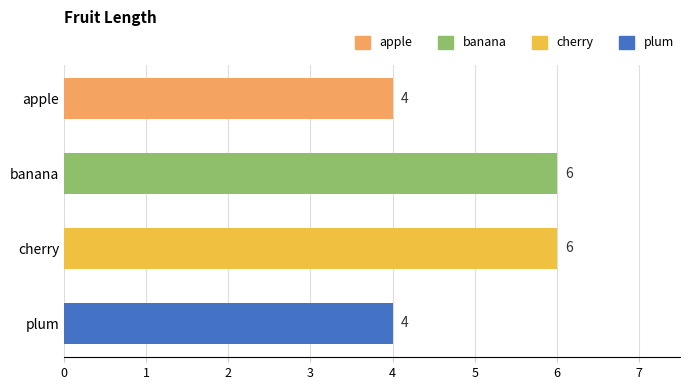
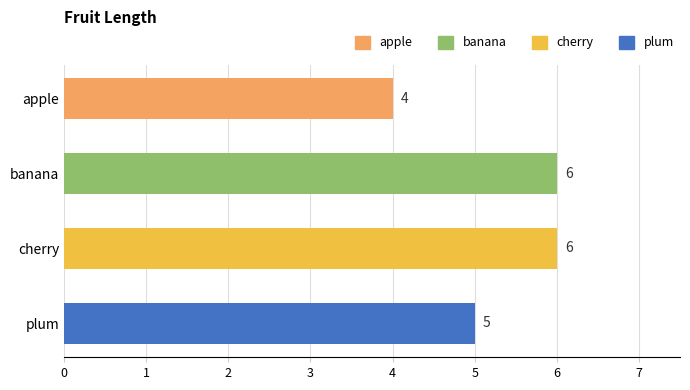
  {
    "apple": 4,
    "banana": 6,
    "cherry": 6,
-   "plum": 4
+   "plum": 5
  }
